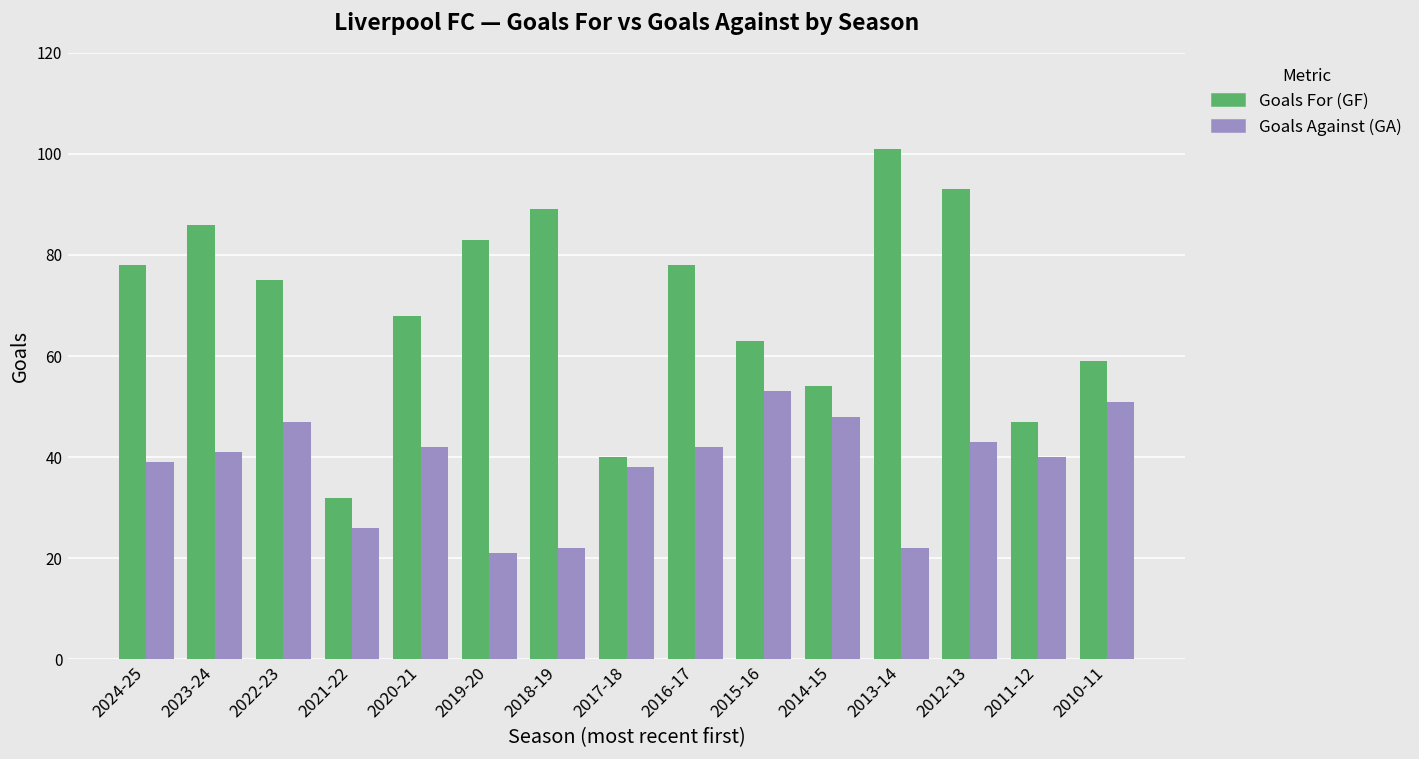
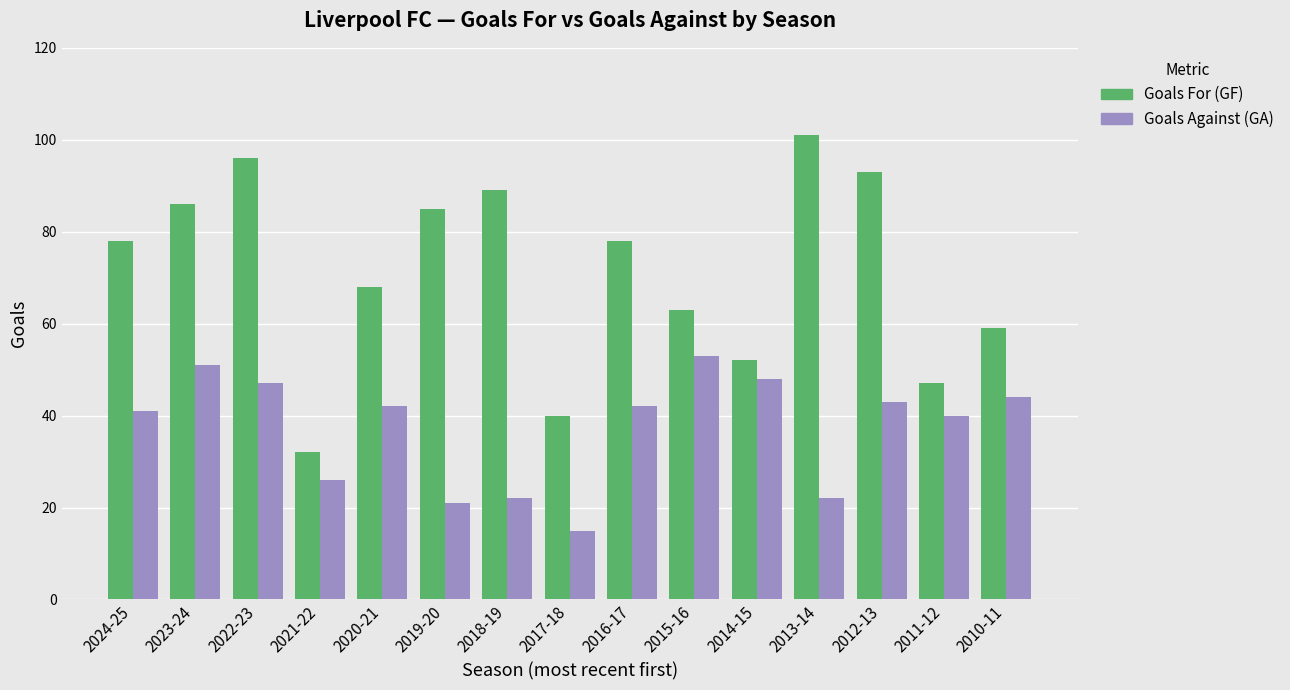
  {
    "Goals For (GF)": {
      "2024-25": 78,
      "2023-24": 86,
-     "2022-23": 75,
+     "2022-23": 96,
      "2021-22": 32,
      "2020-21": 68,
-     "2019-20": 83,
+     "2019-20": 85,
      "2018-19": 89,
      "2017-18": 40,
      "2016-17": 78,
      "2015-16": 63,
-     "2014-15": 54,
+     "2014-15": 52,
      "2013-14": 101,
      "2012-13": 93,
      "2011-12": 47,
      "2010-11": 59
    },
    "Goals Against (GA)": {
-     "2024-25": 39,
-     "2023-24": 41,
+     "2024-25": 41,
+     "2023-24": 51,
      "2022-23": 47,
      "2021-22": 26,
      "2020-21": 42,
      "2019-20": 21,
      "2018-19": 22,
-     "2017-18": 38,
+     "2017-18": 15,
      "2016-17": 42,
      "2015-16": 53,
      "2014-15": 48,
      "2013-14": 22,
      "2012-13": 43,
      "2011-12": 40,
-     "2010-11": 51
+     "2010-11": 44
    }
  }
